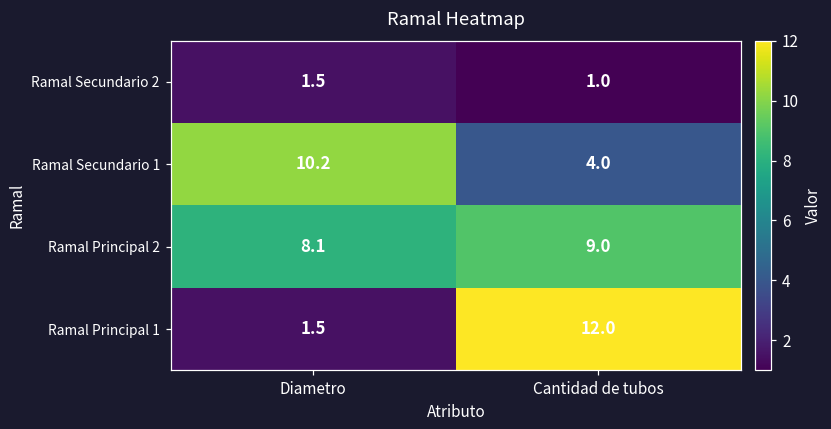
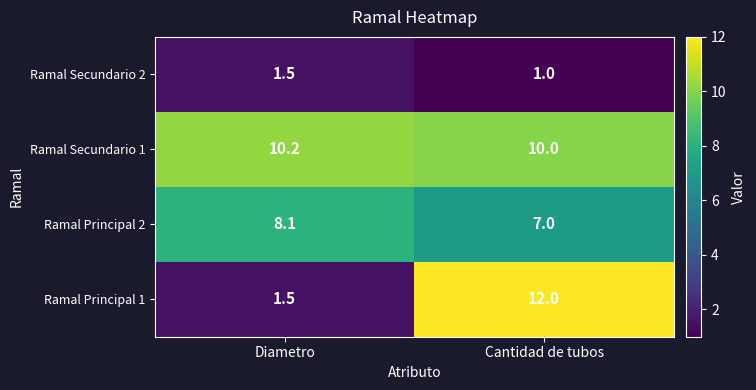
  {
    "Ramal Secundario 2": {
      "Diametro": 1.5,
      "Cantidad de tubos": 1.0
    },
    "Ramal Secundario 1": {
      "Diametro": 10.2,
-     "Cantidad de tubos": 4.0
+     "Cantidad de tubos": 10.0
    },
    "Ramal Principal 2": {
      "Diametro": 8.1,
-     "Cantidad de tubos": 9.0
+     "Cantidad de tubos": 7.0
    },
    "Ramal Principal 1": {
      "Diametro": 1.5,
      "Cantidad de tubos": 12.0
    }
  }
